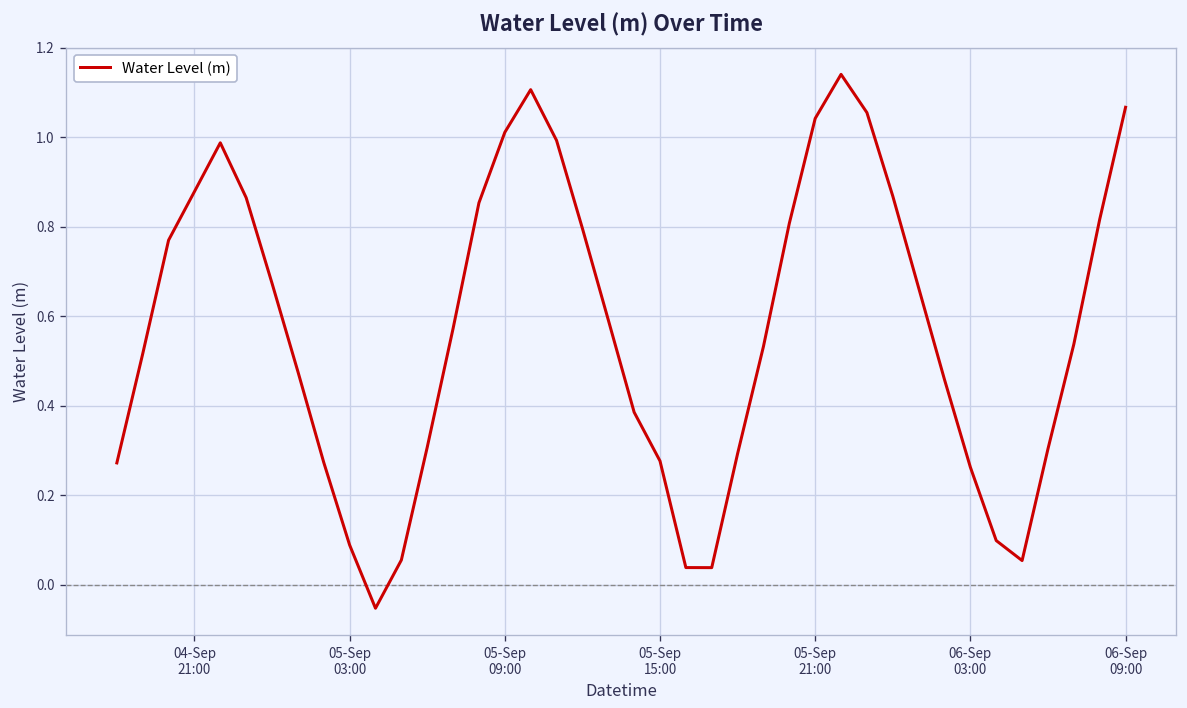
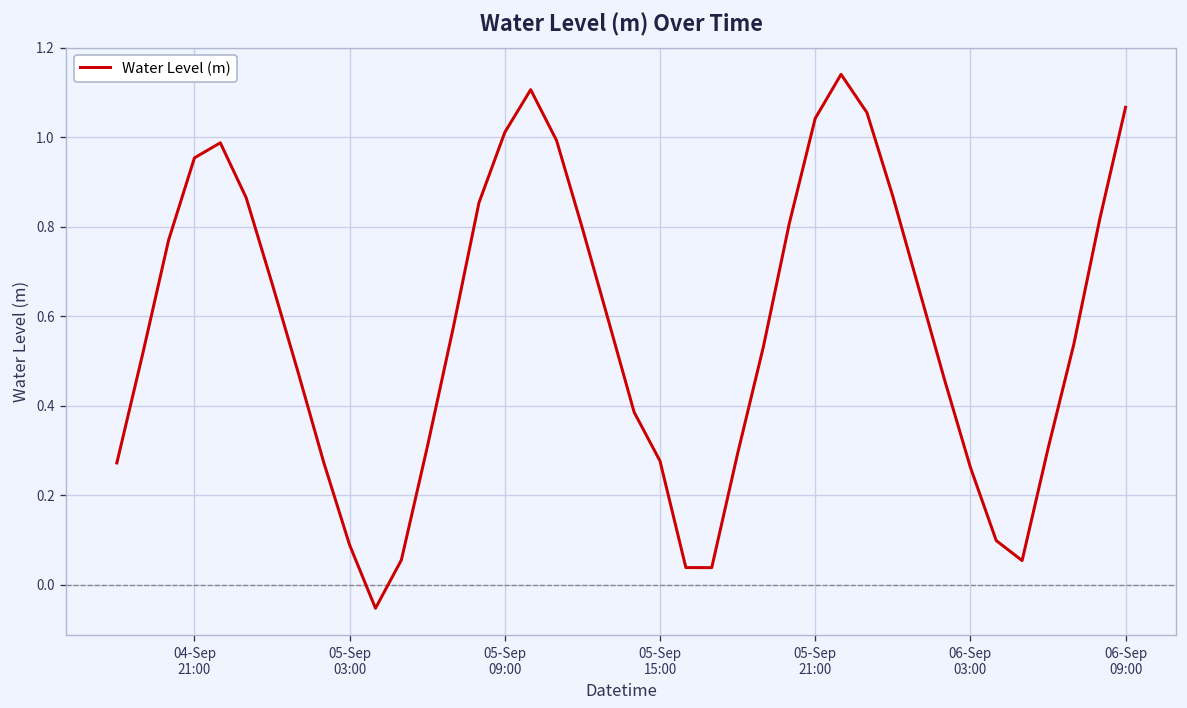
  {
-   "04-Sep 21:00": 0.88,
+   "04-Sep 21:00": 0.95,
    "05-Sep 03:00": 0.09,
    "05-Sep 09:00": 1.01,
    "05-Sep 15:00": 0.28,
    "05-Sep 21:00": 1.04,
    "06-Sep 03:00": 0.26,
    "06-Sep 09:00": 1.07
  }
